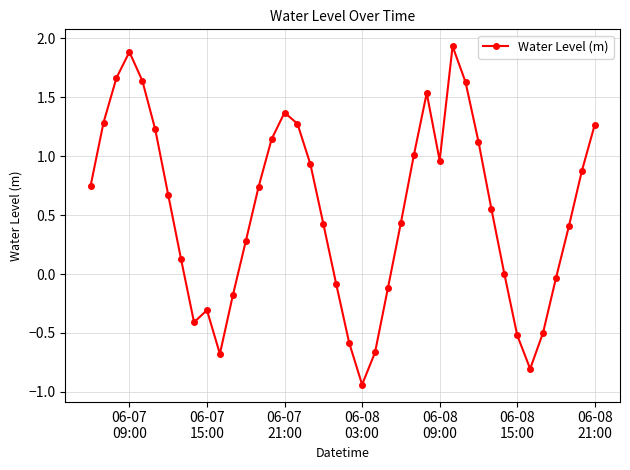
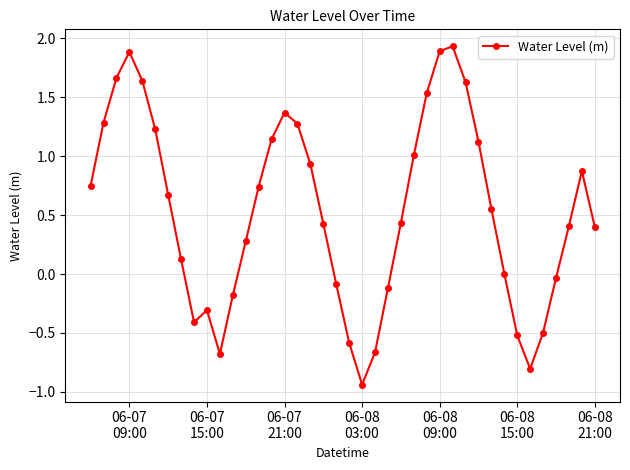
  {
    "06-07 09:00": 1.88,
    "06-07 15:00": -0.31,
    "06-07 21:00": 1.37,
    "06-08 03:00": -0.94,
-   "06-08 09:00": 0.96,
+   "06-08 09:00": 1.89,
    "06-08 15:00": -0.52,
-   "06-08 21:00": 1.27
+   "06-08 21:00": 0.40
  }
